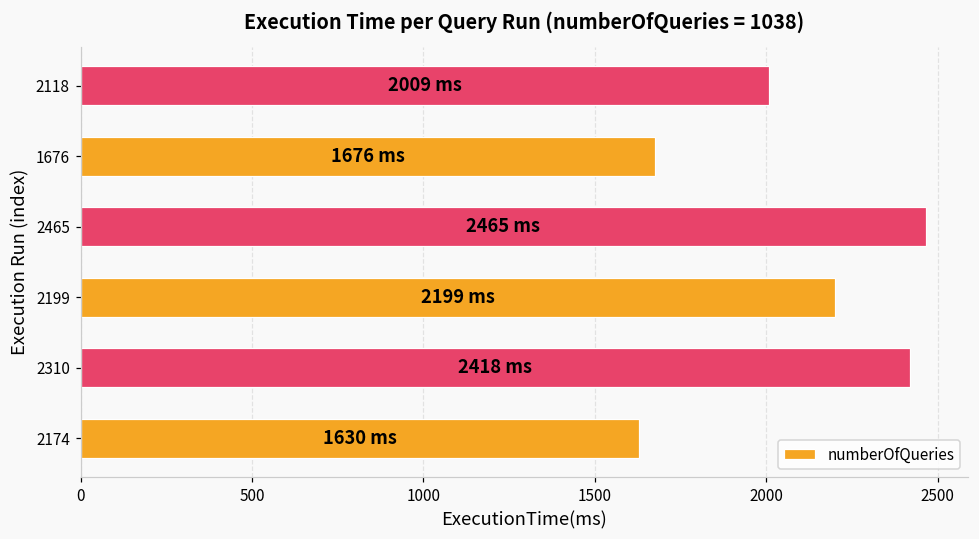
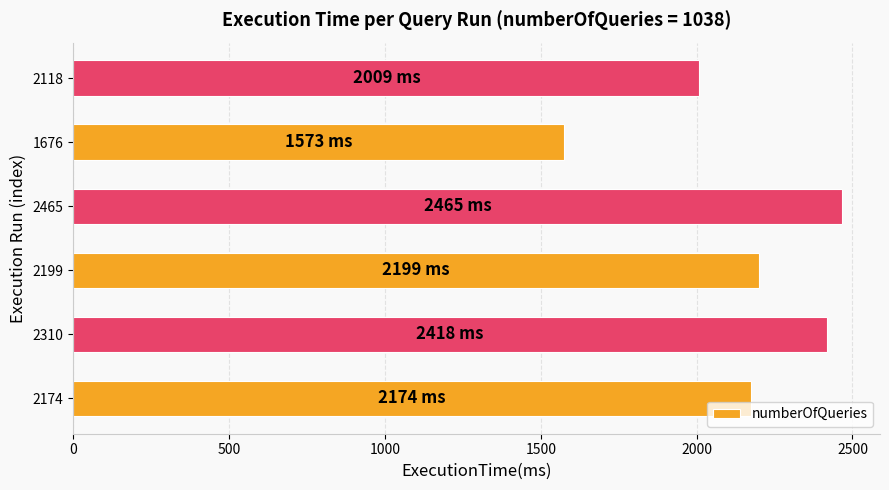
  {
    "2118": 2009,
-   "1676": 1676,
+   "1676": 1573,
    "2465": 2465,
    "2199": 2199,
    "2310": 2418,
-   "2174": 1630
+   "2174": 2174
  }
